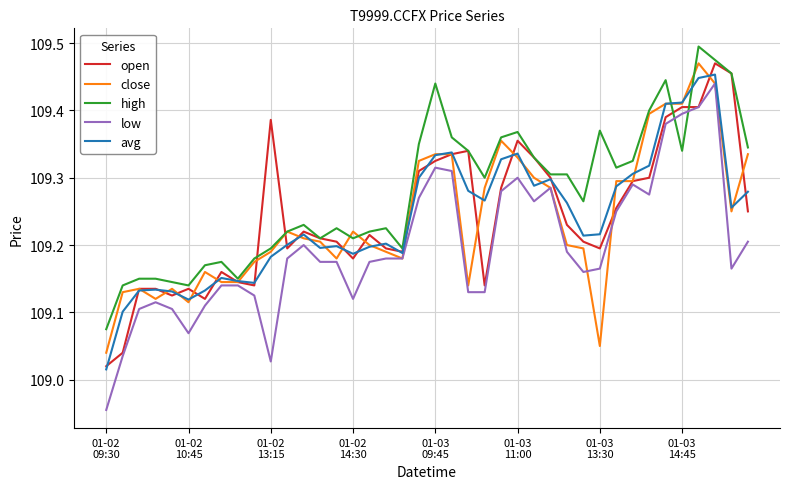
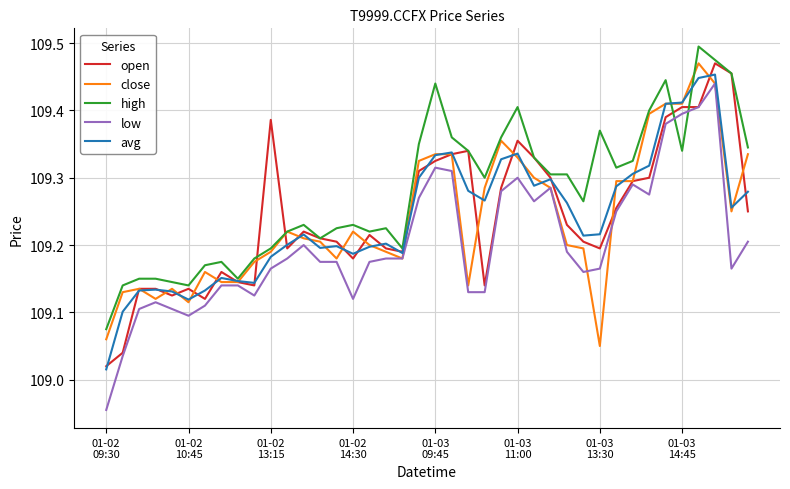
  {
    "open": {
      "01-02 09:30": 109.02,
      "01-02 10:45": 109.14,
      "01-02 13:15": 109.39,
      "01-02 14:30": 109.18,
      "01-03 09:45": 109.33,
      "01-03 11:00": 109.36,
      "01-03 13:30": 109.20,
      "01-03 14:45": 109.41
    },
    "close": {
-     "01-02 09:30": 109.04,
+     "01-02 09:30": 109.06,
      "01-02 10:45": 109.12,
      "01-02 13:15": 109.19,
      "01-02 14:30": 109.22,
      "01-03 11:00": 109.33,
      "01-03 13:30": 109.05
    },
    "high": {
      "01-02 09:30": 109.08,
      "01-02 10:45": 109.14,
      "01-02 13:15": 109.20,
-     "01-02 14:30": 109.21,
+     "01-02 14:30": 109.23,
      "01-03 09:45": 109.44,
-     "01-03 11:00": 109.37,
+     "01-03 11:00": 109.41,
      "01-03 13:30": 109.37,
      "01-03 14:45": 109.34
    },
    "low": {
      "01-02 09:30": 108.96,
-     "01-02 10:45": 109.07,
-     "01-02 13:15": 109.03,
+     "01-02 10:45": 109.10,
+     "01-02 13:15": 109.17,
      "01-02 14:30": 109.12,
      "01-03 09:45": 109.32,
      "01-03 11:00": 109.30,
      "01-03 13:30": 109.17,
      "01-03 14:45": 109.40
    },
    "avg": {
      "01-02 09:30": 109.02,
      "01-02 10:45": 109.12,
      "01-02 13:15": 109.18,
      "01-02 14:30": 109.19,
      "01-03 11:00": 109.34,
      "01-03 13:30": 109.22
    }
  }
